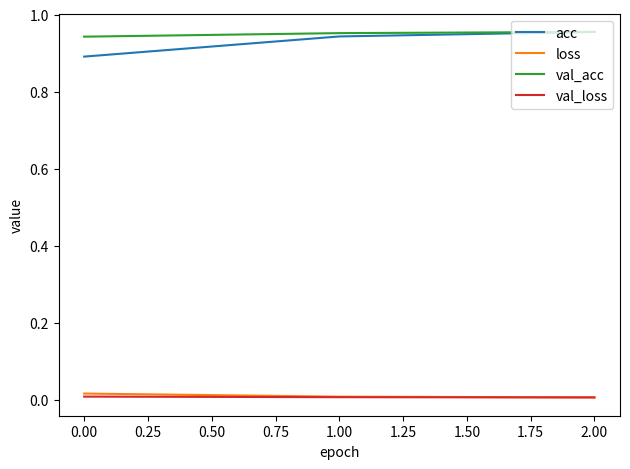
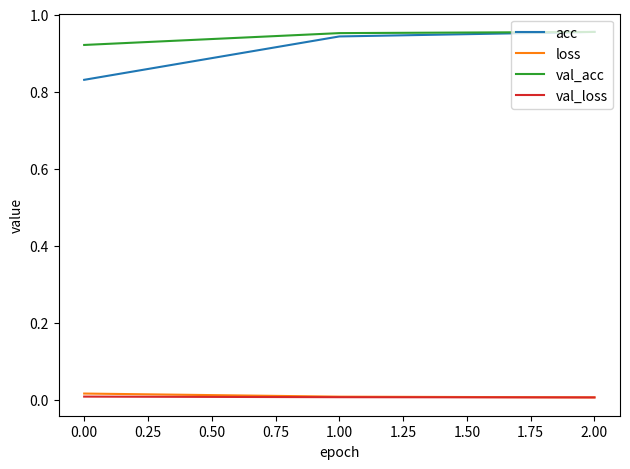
  {
    "acc": {
-     "0.00": 0.89,
+     "0.00": 0.83,
      "1.00": 0.94
    },
    "loss": {
      "0.00": 0.02
    },
    "val_acc": {
-     "0.00": 0.94,
+     "0.00": 0.92,
      "1.00": 0.95
    },
    "val_loss": {
      "0.00": 0.01
    }
  }
